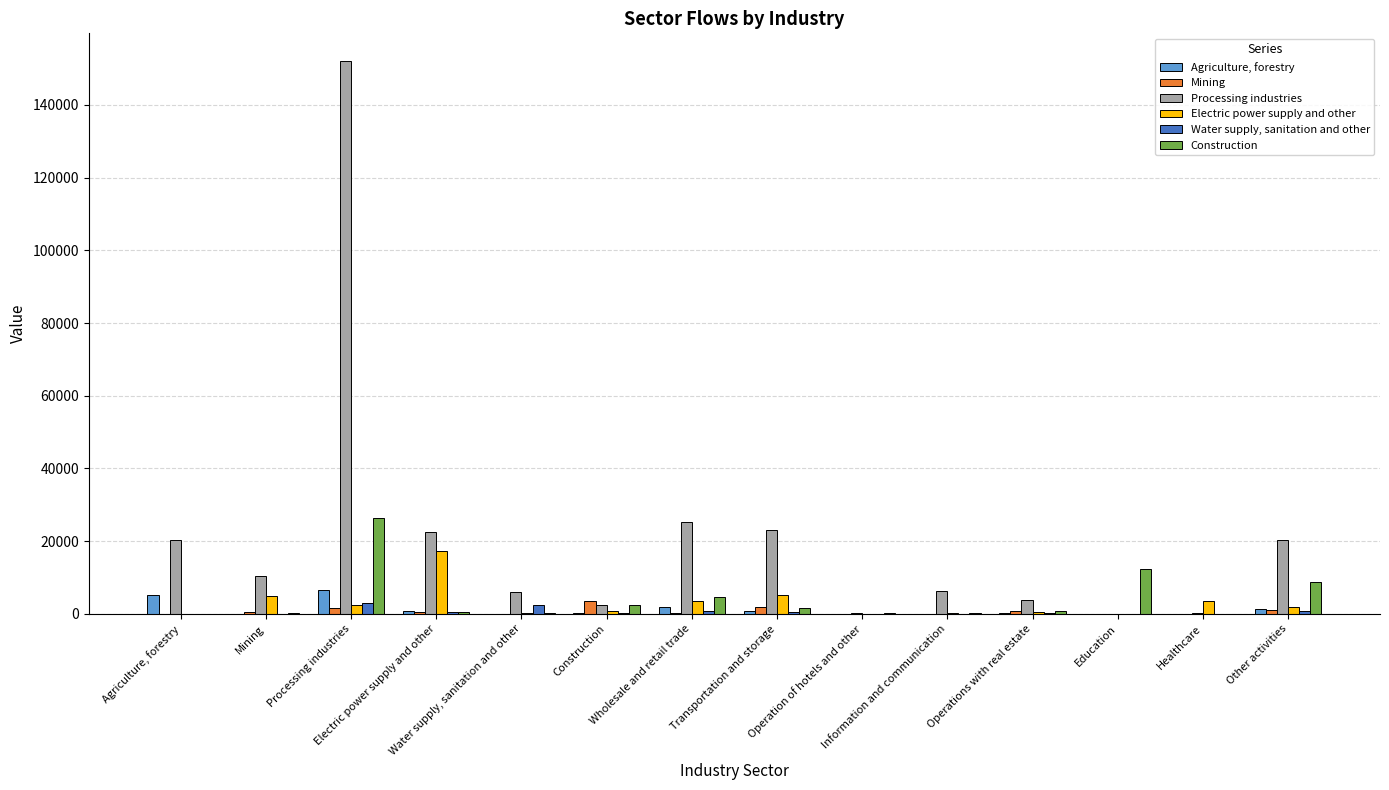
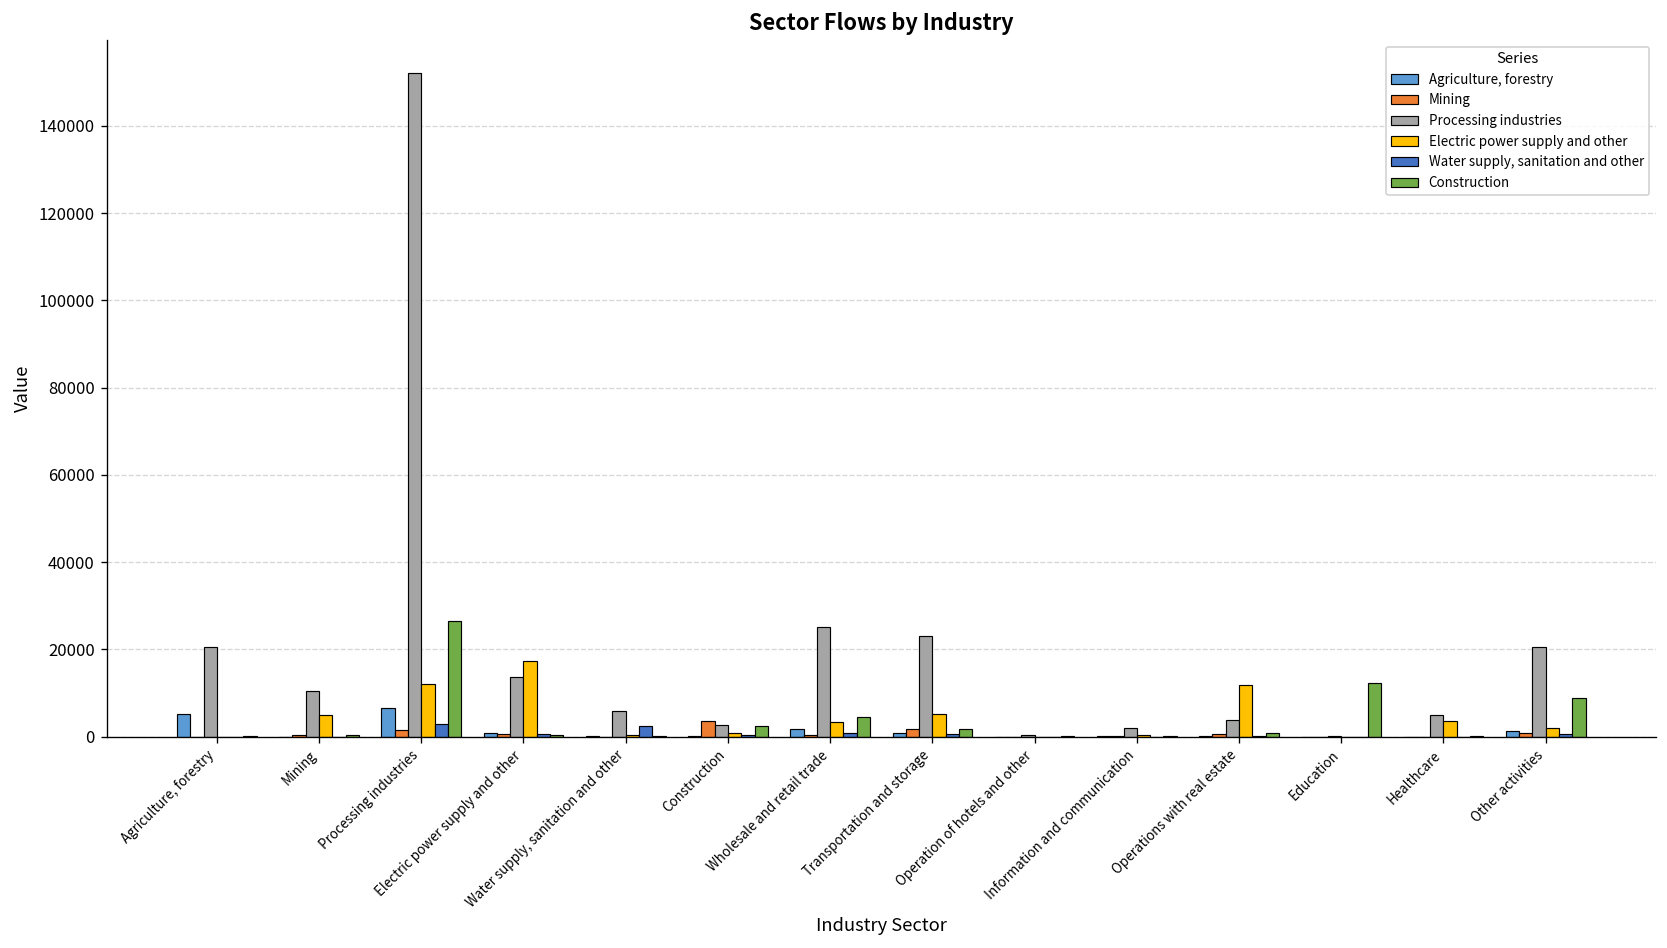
  {
    "Mining": {
      "Processing industries": 1000,
      "Construction": 4000,
      "Transportation and storage": 2000,
      "Other activities": 1000
    },
    "Processing industries": {
      "Agriculture, forestry": 20000,
      "Mining": 10000,
      "Processing industries": 152000,
-     "Electric power supply and other": 22000,
+     "Electric power supply and other": 14000,
      "Water supply, sanitation and other": 6000,
      "Construction": 3000,
      "Wholesale and retail trade": 25000,
      "Transportation and storage": 23000,
-     "Information and communication": 6000,
+     "Information and communication": 2000,
      "Operations with real estate": 4000,
-     "Healthcare": 0,
+     "Healthcare": 5000,
      "Other activities": 20000
    },
    "Electric power supply and other": {
      "Mining": 5000,
-     "Processing industries": 3000,
+     "Processing industries": 12000,
      "Electric power supply and other": 17000,
      "Construction": 1000,
      "Wholesale and retail trade": 3000,
      "Transportation and storage": 5000,
-     "Operations with real estate": 1000,
+     "Operations with real estate": 12000,
      "Healthcare": 4000,
      "Other activities": 2000
    },
    "Construction": {
      "Processing industries": 26000,
      "Construction": 3000,
      "Wholesale and retail trade": 5000,
      "Transportation and storage": 2000,
      "Operations with real estate": 1000,
      "Education": 12000,
      "Other activities": 9000
    }
  }
